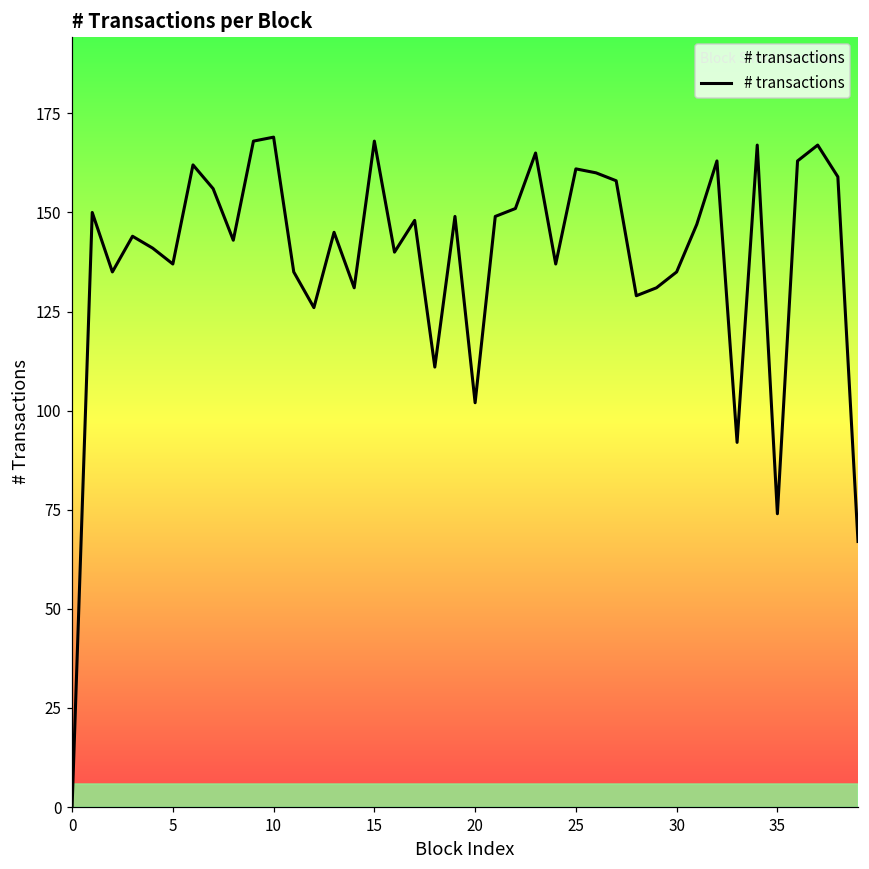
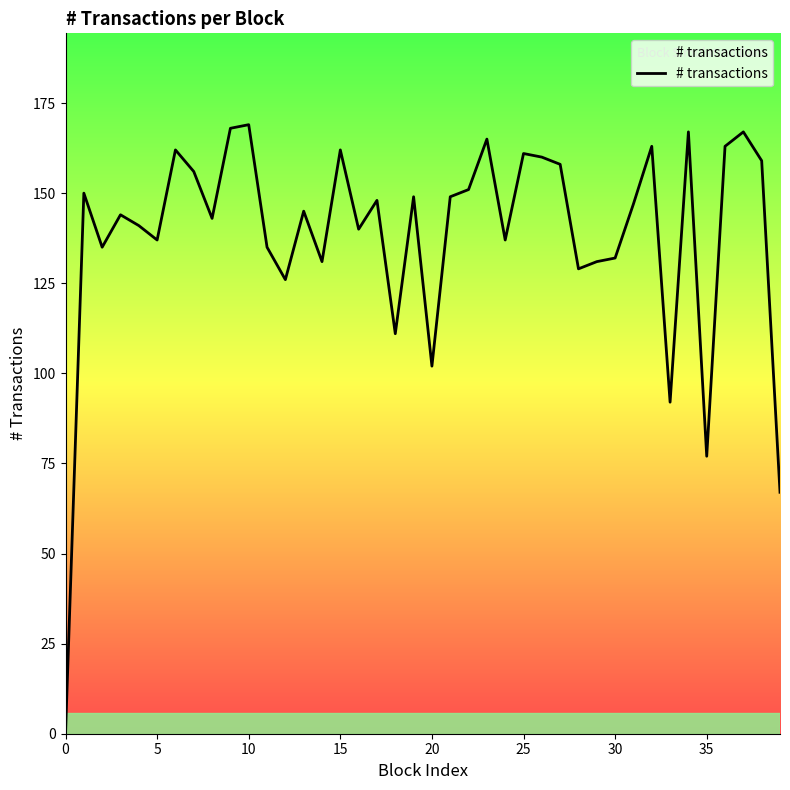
  {
    "5": 137,
    "10": 169,
-   "15": 168,
+   "15": 162,
    "20": 102,
    "25": 161,
-   "30": 135,
-   "35": 74
+   "30": 132,
+   "35": 77
  }
